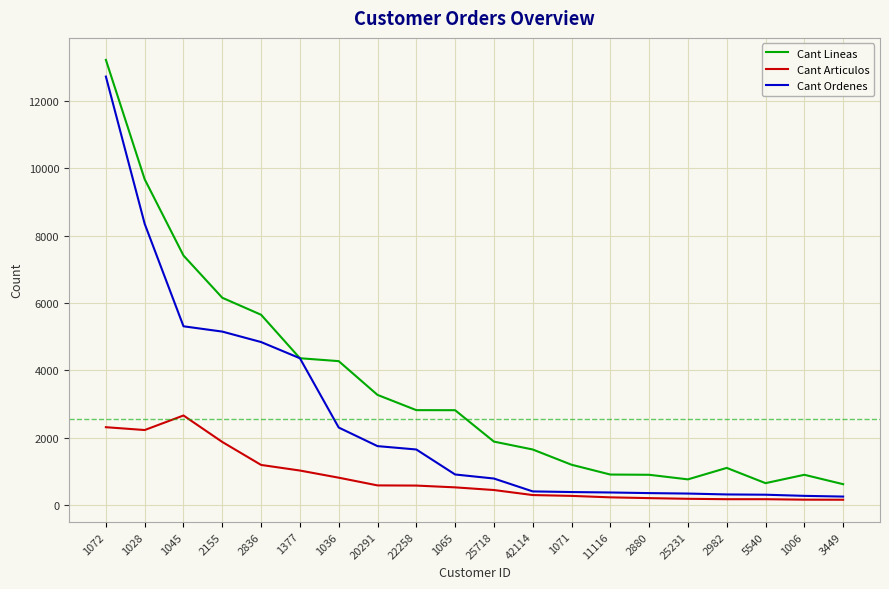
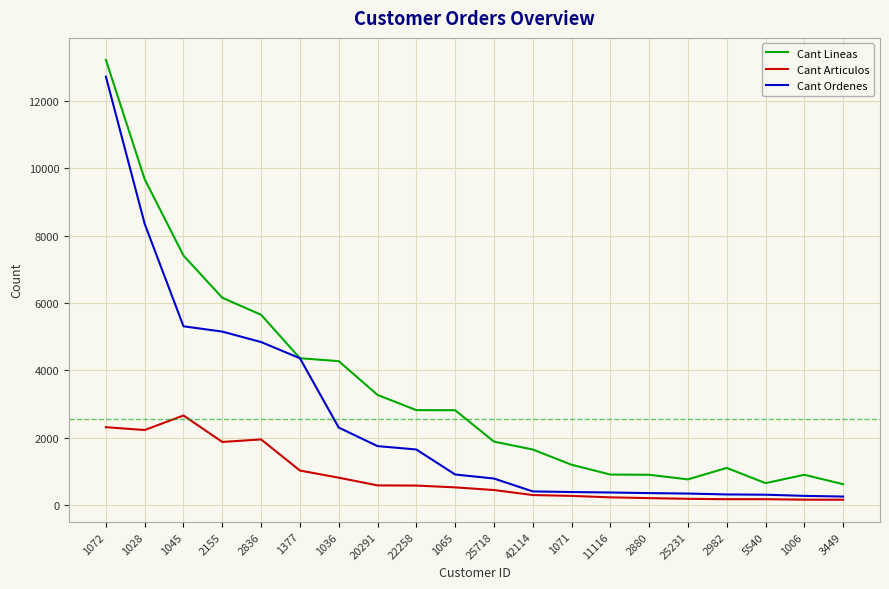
  {
    "Cant Lineas": {
      "1072": 13200,
      "1028": 9700,
      "1045": 7400,
      "2155": 6200,
      "2836": 5700,
      "1036": 4300,
      "20291": 3300,
      "22258": 2800,
      "1065": 2800,
      "25718": 1900,
      "42114": 1700,
      "1071": 1200,
      "11116": 900,
      "2880": 900,
      "25231": 800,
      "2982": 1100,
      "5540": 700,
      "1006": 900,
      "3449": 600
    },
    "Cant Articulos": {
      "1072": 2300,
      "1028": 2200,
      "1045": 2700,
      "2155": 1900,
-     "2836": 1200,
+     "2836": 2000,
      "1377": 1000,
      "1036": 800,
      "20291": 600,
      "22258": 600,
      "1065": 500,
      "25718": 500,
      "42114": 300,
      "1071": 300,
      "11116": 200,
      "2880": 200,
      "25231": 200,
      "2982": 200,
      "5540": 200,
      "1006": 200,
      "3449": 200
    },
    "Cant Ordenes": {
      "1072": 12700,
      "1028": 8300,
      "1045": 5300,
      "2155": 5200,
      "2836": 4800,
      "1036": 2300,
      "20291": 1800,
      "22258": 1700,
      "1065": 900,
      "25718": 800,
      "42114": 400,
      "1071": 400,
      "11116": 400,
      "2880": 400,
      "25231": 400,
      "2982": 300,
      "5540": 300,
      "1006": 300,
      "3449": 300
    }
  }
